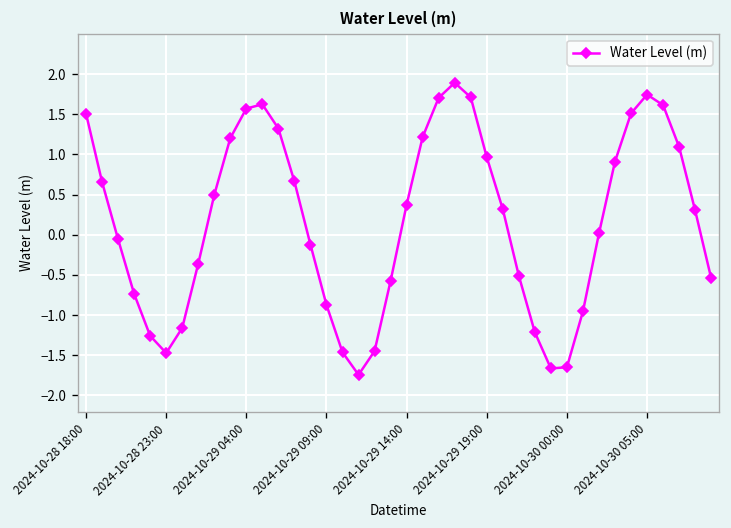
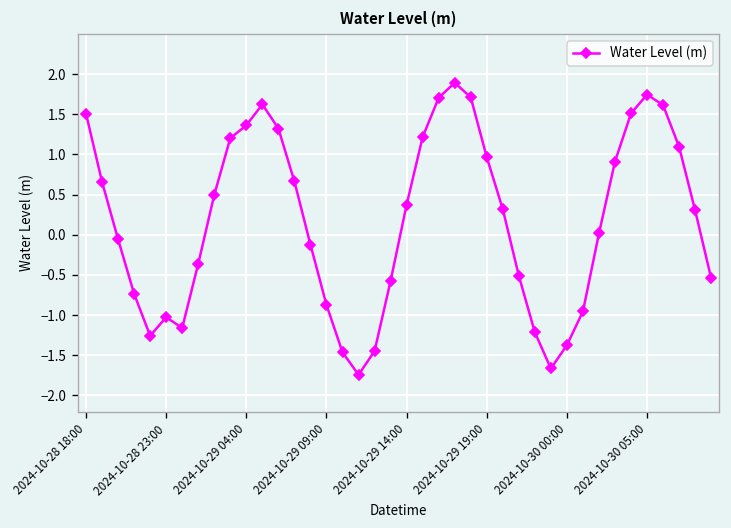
  {
    "2024-10-28 18:00": 1.5,
-   "2024-10-28 23:00": -1.5,
-   "2024-10-29 04:00": 1.6,
+   "2024-10-28 23:00": -1.0,
+   "2024-10-29 04:00": 1.4,
    "2024-10-29 09:00": -0.9,
    "2024-10-29 14:00": 0.4,
    "2024-10-29 19:00": 1.0,
-   "2024-10-30 00:00": -1.6,
+   "2024-10-30 00:00": -1.4,
    "2024-10-30 05:00": 1.7
  }
